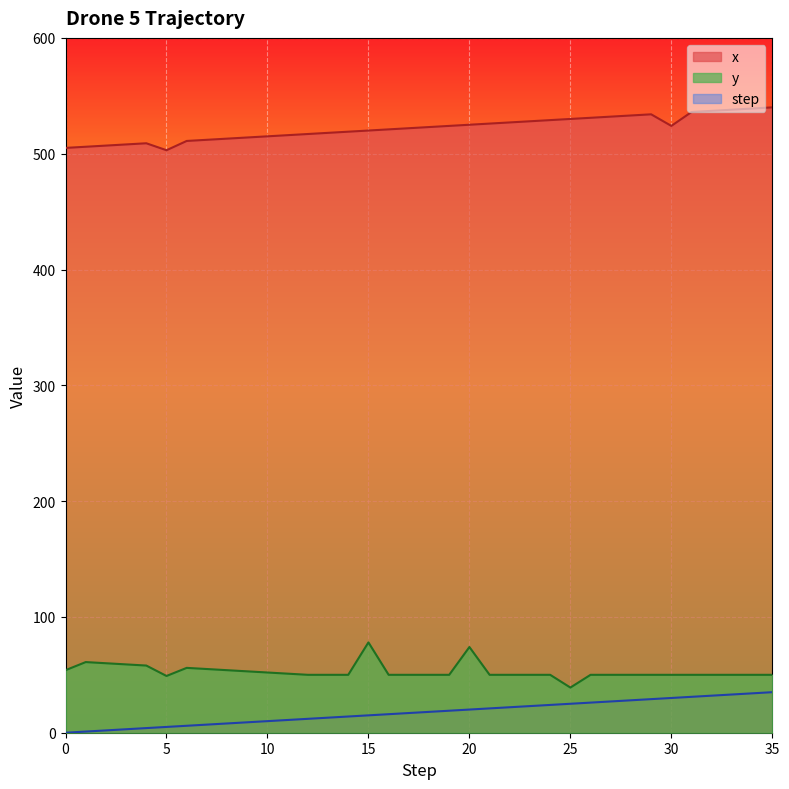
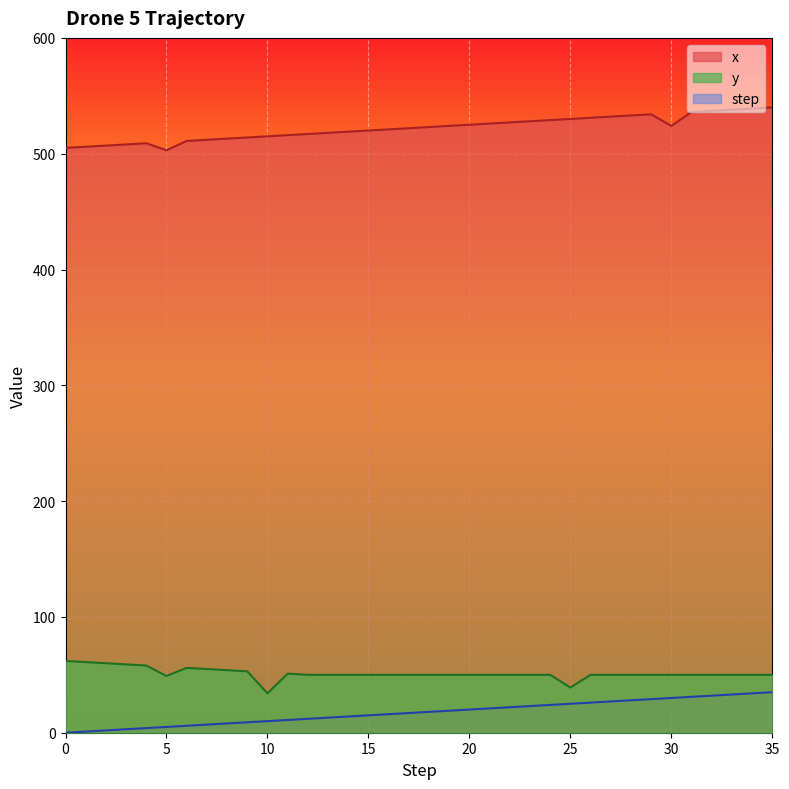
  {
    "x": {
      "0": 505,
      "5": 503,
      "10": 515,
      "15": 520,
      "20": 525,
      "25": 530,
      "30": 524,
      "35": 540
    },
    "y": {
-     "0": 54,
+     "0": 62,
      "5": 49,
-     "10": 52,
-     "15": 78,
-     "20": 74,
+     "10": 34,
+     "15": 50,
+     "20": 50,
      "25": 39,
      "30": 50,
      "35": 50
    },
    "step": {
      "0": 0,
      "5": 5,
      "10": 10,
      "15": 15,
      "20": 20,
      "25": 25,
      "30": 30,
      "35": 35
    }
  }
